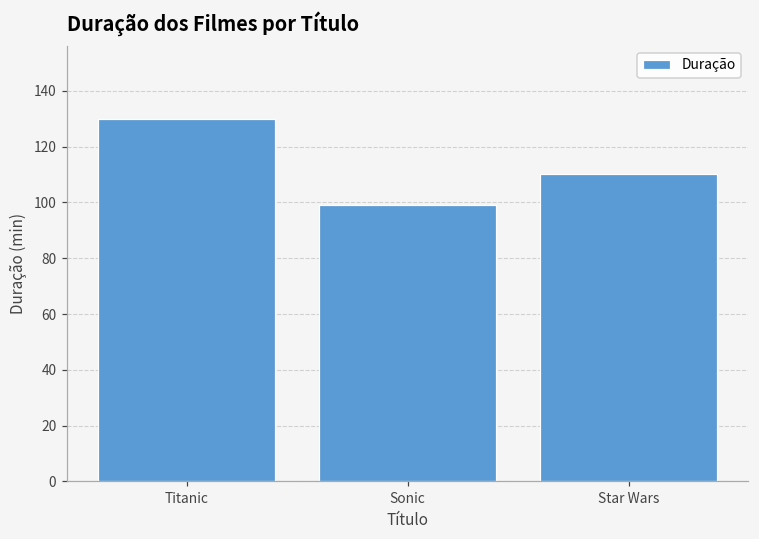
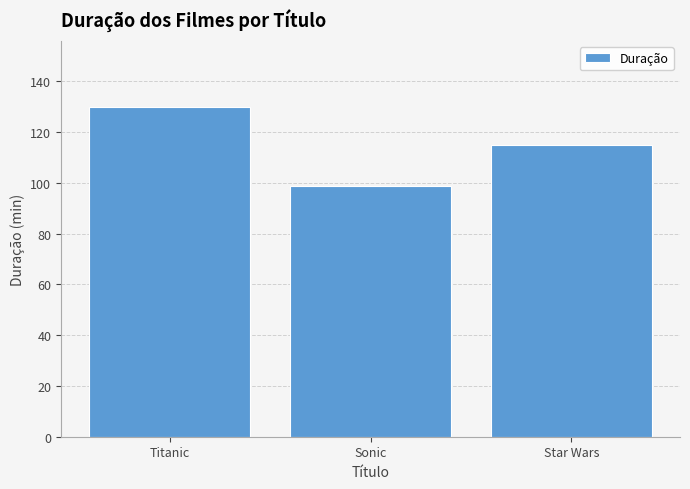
  {
    "Titanic": 130,
    "Sonic": 99,
-   "Star Wars": 110
+   "Star Wars": 115
  }
